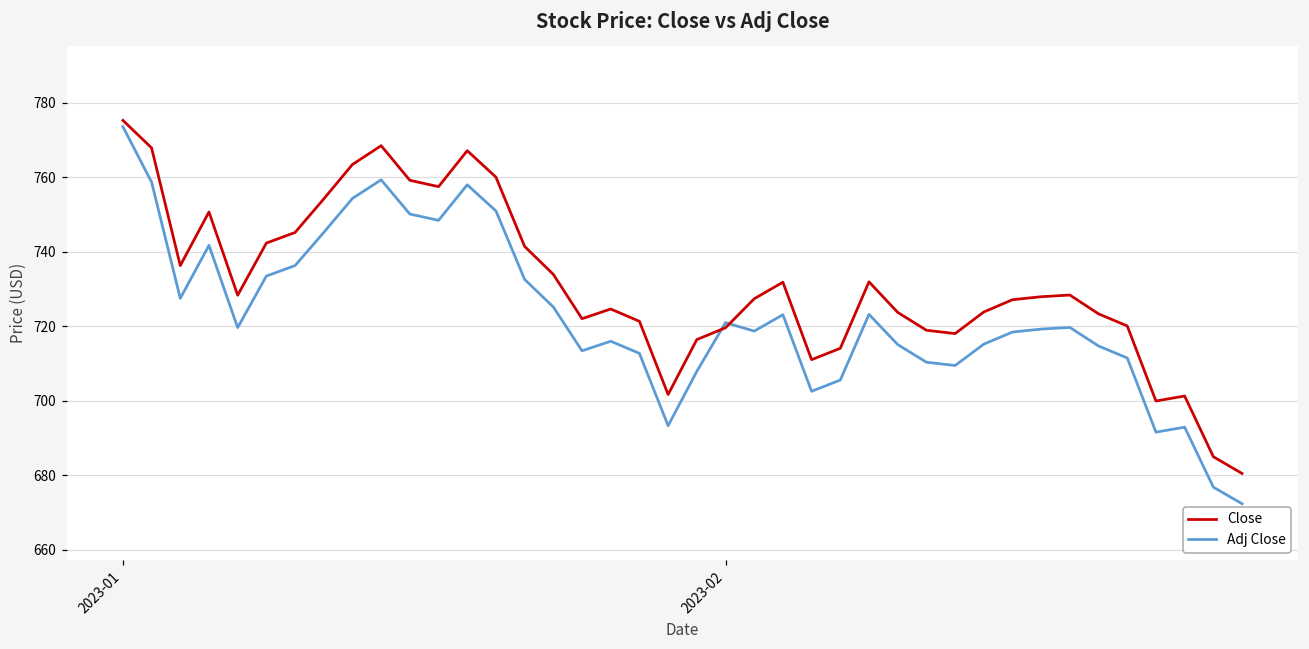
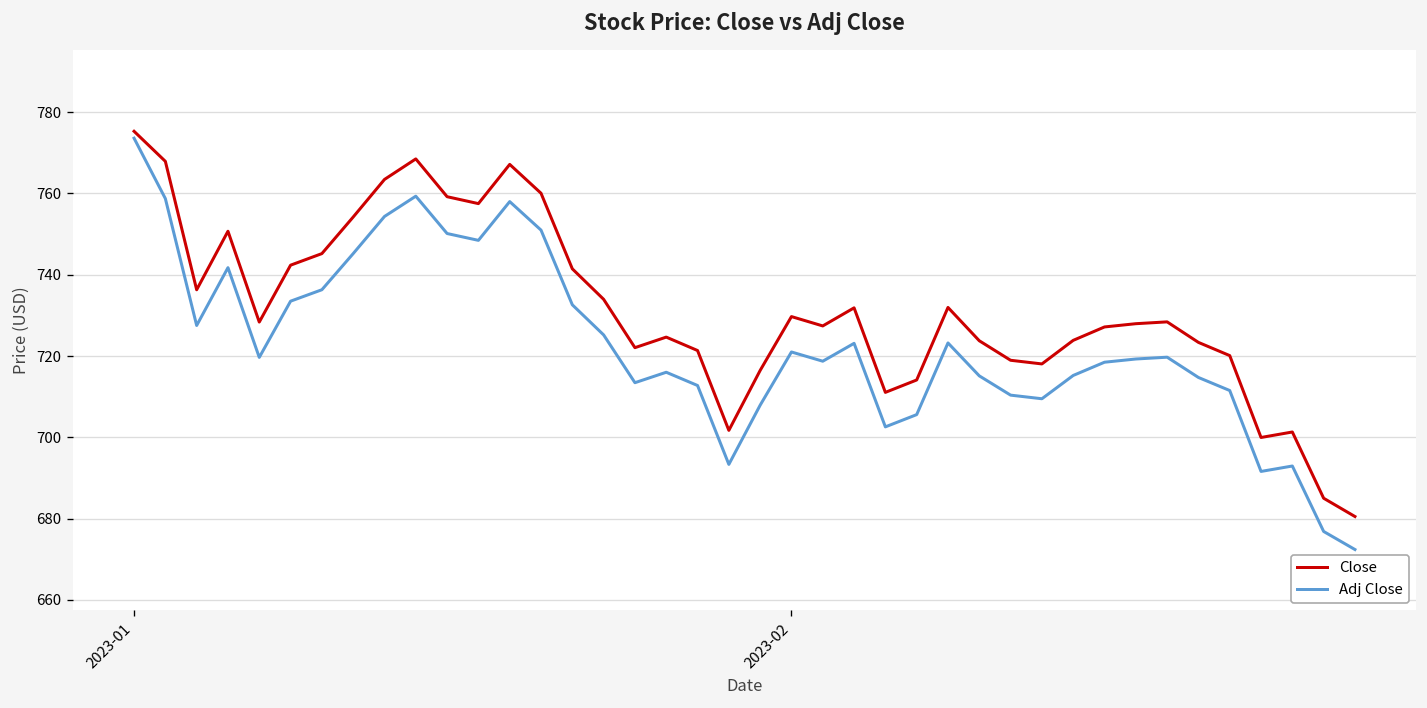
  {
    "Close": {
      "2023-01": 775,
-     "2023-02": 720
+     "2023-02": 730
    },
    "Adj Close": {
      "2023-01": 774,
      "2023-02": 721
    }
  }
